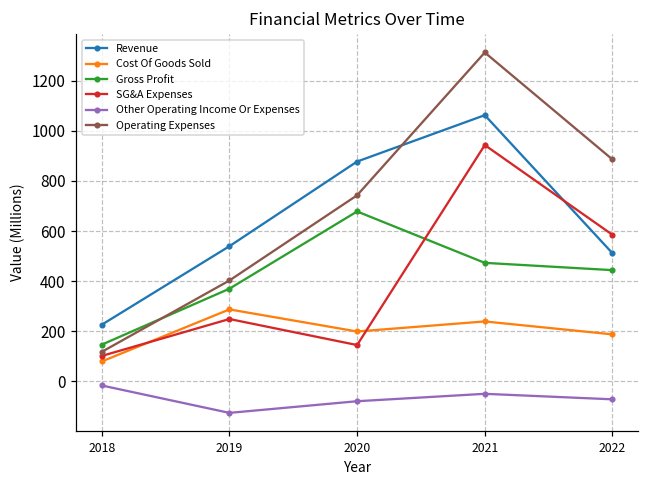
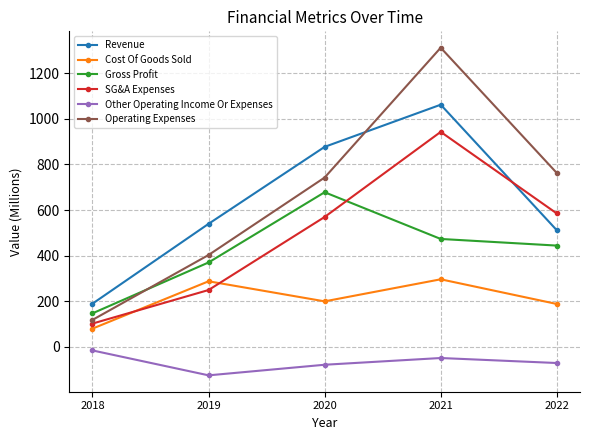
  {
    "Revenue": {
-     "2018": 230,
+     "2018": 190,
      "2019": 540,
      "2020": 880,
      "2021": 1060,
      "2022": 510
    },
    "Cost Of Goods Sold": {
      "2018": 80,
      "2019": 290,
      "2020": 200,
-     "2021": 240,
+     "2021": 300,
      "2022": 190
    },
    "Gross Profit": {
      "2018": 150,
      "2019": 370,
      "2020": 680,
      "2021": 470,
      "2022": 440
    },
    "SG&A Expenses": {
      "2018": 100,
      "2019": 250,
-     "2020": 150,
+     "2020": 570,
      "2021": 940,
      "2022": 580
    },
    "Other Operating Income Or Expenses": {
      "2018": -20,
      "2019": -130,
      "2020": -80,
      "2021": -50,
      "2022": -70
    },
    "Operating Expenses": {
      "2018": 120,
      "2019": 400,
      "2020": 740,
      "2021": 1310,
-     "2022": 890
+     "2022": 760
    }
  }
